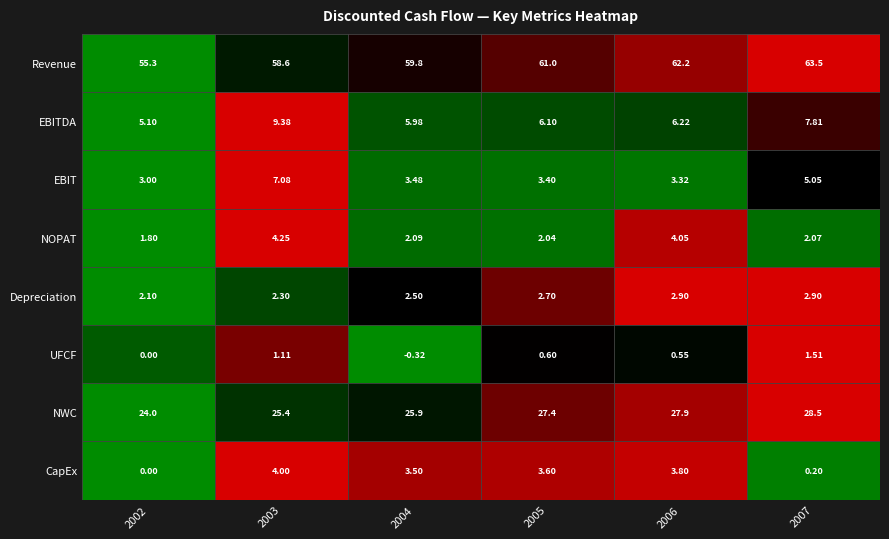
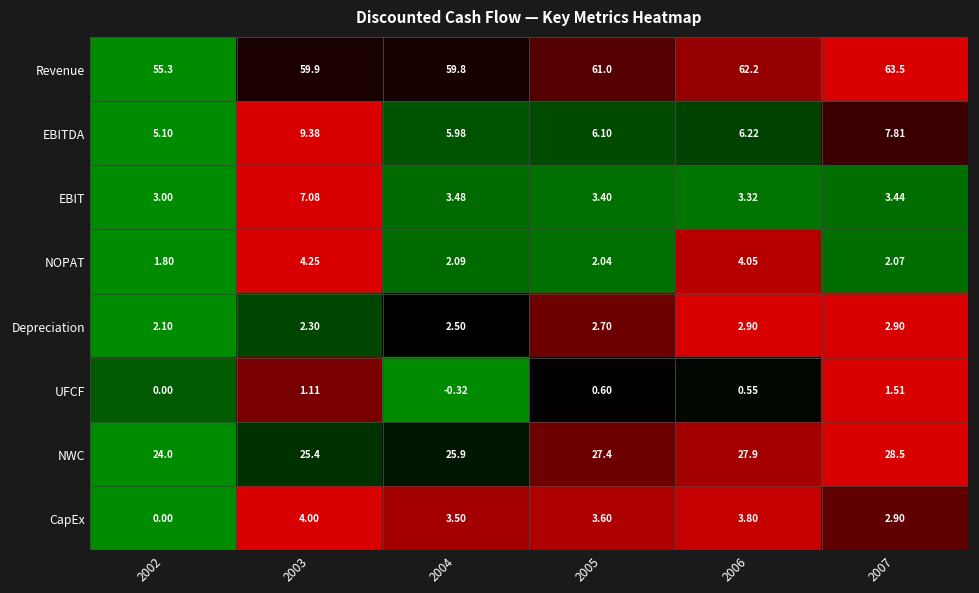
  {
    "Revenue": {
      "2002": 55.3,
-     "2003": 58.6,
+     "2003": 59.9,
      "2004": 59.8,
      "2005": 61.0,
      "2006": 62.2,
      "2007": 63.5
    },
    "EBITDA": {
      "2002": 5.10,
      "2003": 9.38,
      "2004": 5.98,
      "2005": 6.10,
      "2006": 6.22,
      "2007": 7.81
    },
    "EBIT": {
      "2002": 3.00,
      "2003": 7.08,
      "2004": 3.48,
      "2005": 3.40,
      "2006": 3.32,
-     "2007": 5.05
+     "2007": 3.44
    },
    "NOPAT": {
      "2002": 1.80,
      "2003": 4.25,
      "2004": 2.09,
      "2005": 2.04,
      "2006": 4.05,
      "2007": 2.07
    },
    "Depreciation": {
      "2002": 2.10,
      "2003": 2.30,
      "2004": 2.50,
      "2005": 2.70,
      "2006": 2.90,
      "2007": 2.90
    },
    "UFCF": {
      "2002": 0.00,
      "2003": 1.11,
      "2004": -0.32,
      "2005": 0.60,
      "2006": 0.55,
      "2007": 1.51
    },
    "NWC": {
      "2002": 24.0,
      "2003": 25.4,
      "2004": 25.9,
      "2005": 27.4,
      "2006": 27.9,
      "2007": 28.5
    },
    "CapEx": {
      "2002": 0.00,
      "2003": 4.00,
      "2004": 3.50,
      "2005": 3.60,
      "2006": 3.80,
-     "2007": 0.20
+     "2007": 2.90
    }
  }
